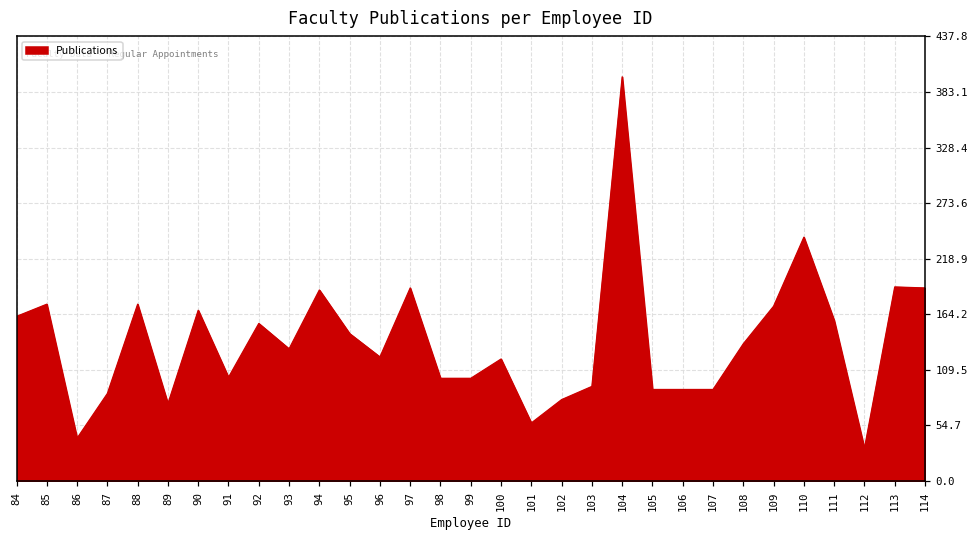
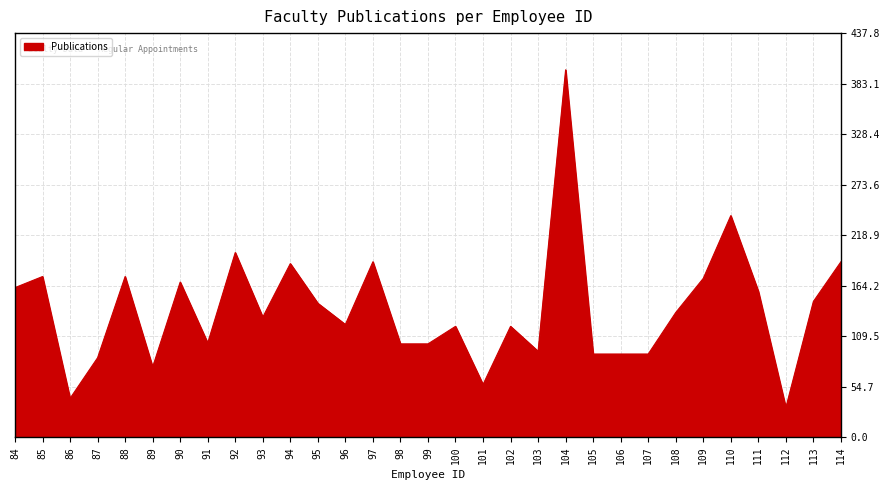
  {
    "84": 160,
    "85": 170,
    "86": 40,
    "87": 90,
    "88": 170,
    "89": 80,
    "90": 170,
    "91": 100,
-   "92": 160,
+   "92": 200,
    "93": 130,
    "94": 190,
    "95": 150,
    "96": 120,
    "97": 190,
    "98": 100,
    "99": 100,
    "100": 120,
    "101": 60,
-   "102": 80,
+   "102": 120,
    "103": 90,
    "104": 400,
    "105": 90,
    "106": 90,
    "107": 90,
    "108": 140,
    "109": 170,
    "110": 240,
    "111": 160,
    "112": 30,
-   "113": 190,
+   "113": 150,
    "114": 190
  }
